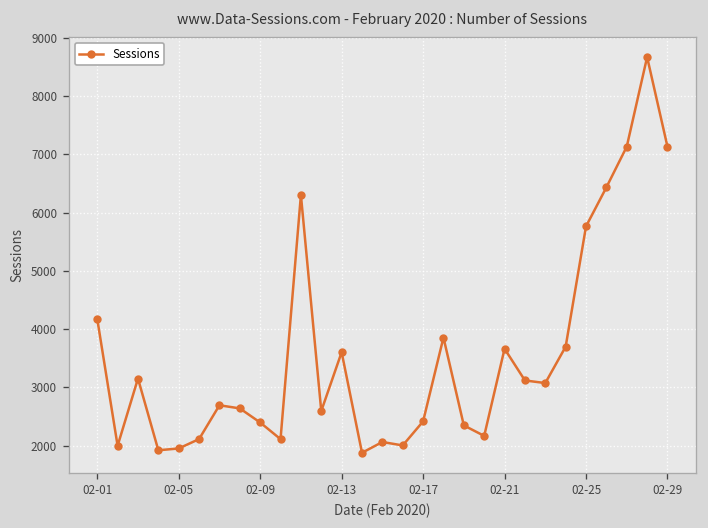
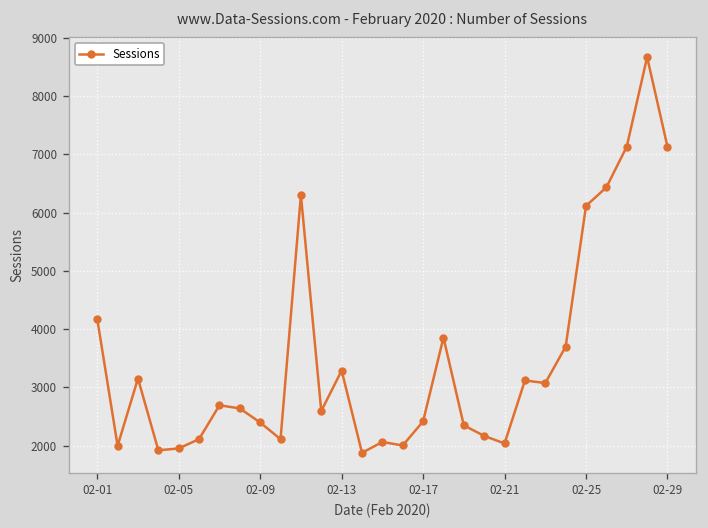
  {
    "02-01": 4200,
    "02-05": 2000,
    "02-09": 2400,
-   "02-13": 3600,
+   "02-13": 3300,
    "02-17": 2400,
-   "02-21": 3700,
-   "02-25": 5800,
+   "02-21": 2000,
+   "02-25": 6100,
    "02-29": 7100
  }
